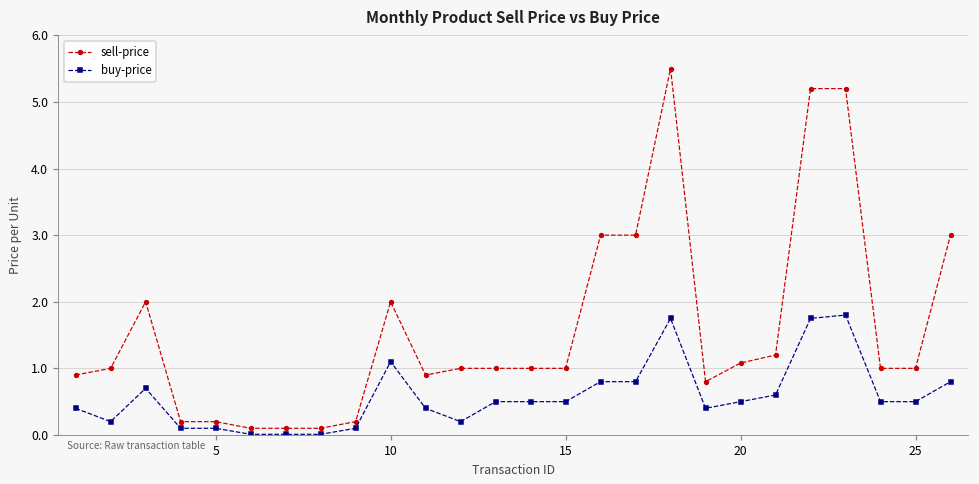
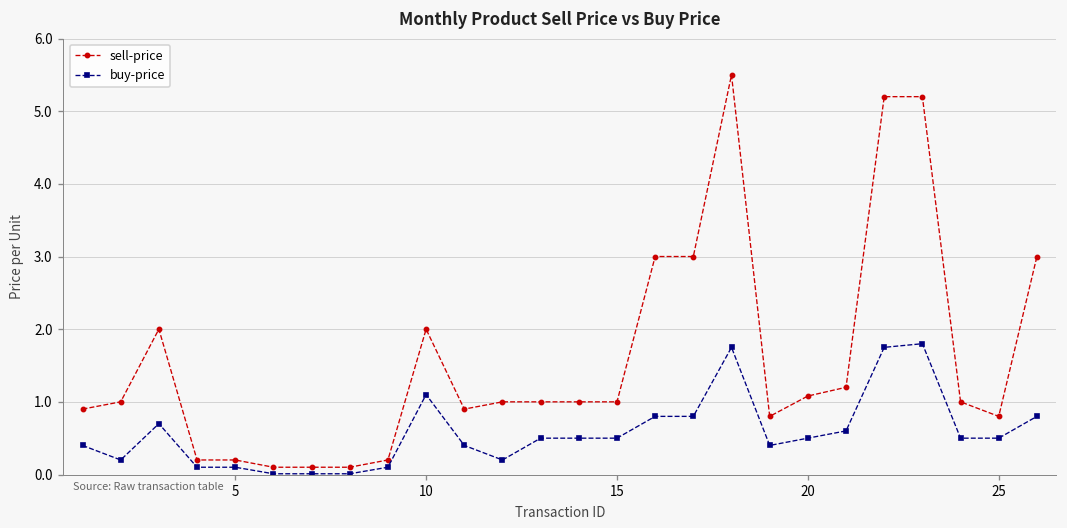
  {
    "sell-price": {
      "5": 0.2,
      "10": 2.0,
      "15": 1.0,
      "20": 1.1,
-     "25": 1.0
+     "25": 0.8
    },
    "buy-price": {
      "5": 0.1,
      "10": 1.1,
      "15": 0.5,
      "20": 0.5,
      "25": 0.5
    }
  }
